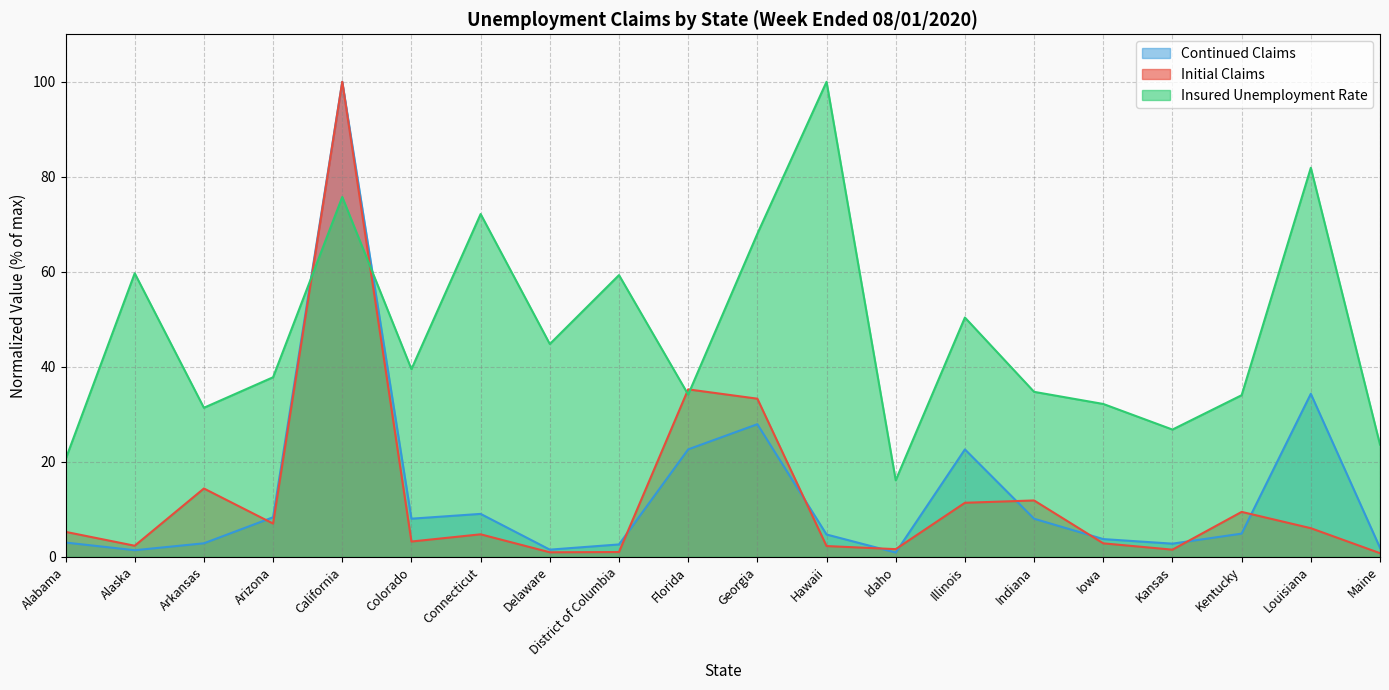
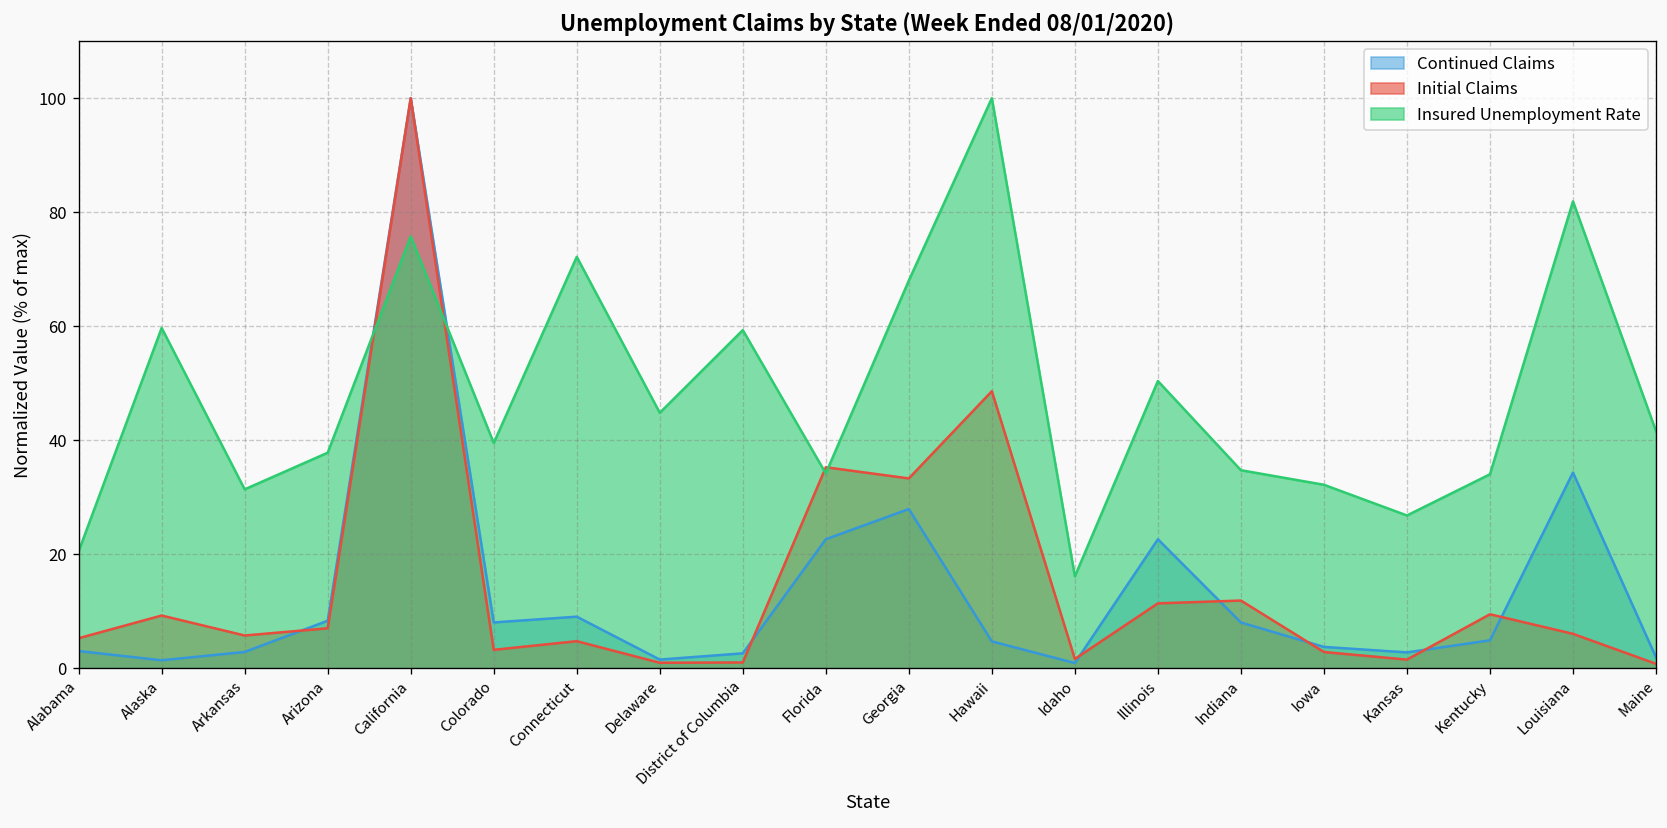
  {
    "Continued Claims": {
      "Alabama": 3,
      "Alaska": 1,
      "Arkansas": 3,
      "Arizona": 8,
      "Colorado": 8,
      "Connecticut": 9,
      "Delaware": 2,
      "District of Columbia": 3,
      "Florida": 23,
      "Georgia": 28,
      "Hawaii": 5,
      "Idaho": 1,
      "Illinois": 23,
      "Indiana": 8,
      "Iowa": 4,
      "Kansas": 3,
      "Kentucky": 5,
      "Louisiana": 34,
      "Maine": 2
    },
    "Initial Claims": {
      "Alabama": 5,
-     "Alaska": 2,
-     "Arkansas": 14,
+     "Alaska": 9,
+     "Arkansas": 6,
      "Arizona": 7,
      "Colorado": 3,
      "Connecticut": 5,
      "Delaware": 1,
      "District of Columbia": 1,
      "Florida": 35,
      "Georgia": 33,
-     "Hawaii": 2,
+     "Hawaii": 49,
      "Idaho": 2,
      "Illinois": 11,
      "Indiana": 12,
      "Iowa": 3,
      "Kansas": 2,
      "Kentucky": 9,
      "Louisiana": 6,
      "Maine": 1
    },
    "Insured Unemployment Rate": {
      "Alabama": 21,
      "Alaska": 60,
      "Arkansas": 31,
      "Arizona": 38,
      "California": 76,
      "Colorado": 40,
      "Connecticut": 72,
      "Delaware": 45,
      "District of Columbia": 59,
      "Florida": 34,
      "Georgia": 68,
      "Hawaii": 100,
      "Idaho": 16,
      "Illinois": 50,
      "Indiana": 35,
      "Iowa": 32,
      "Kansas": 27,
      "Kentucky": 34,
      "Louisiana": 82,
-     "Maine": 24
+     "Maine": 42
    }
  }
